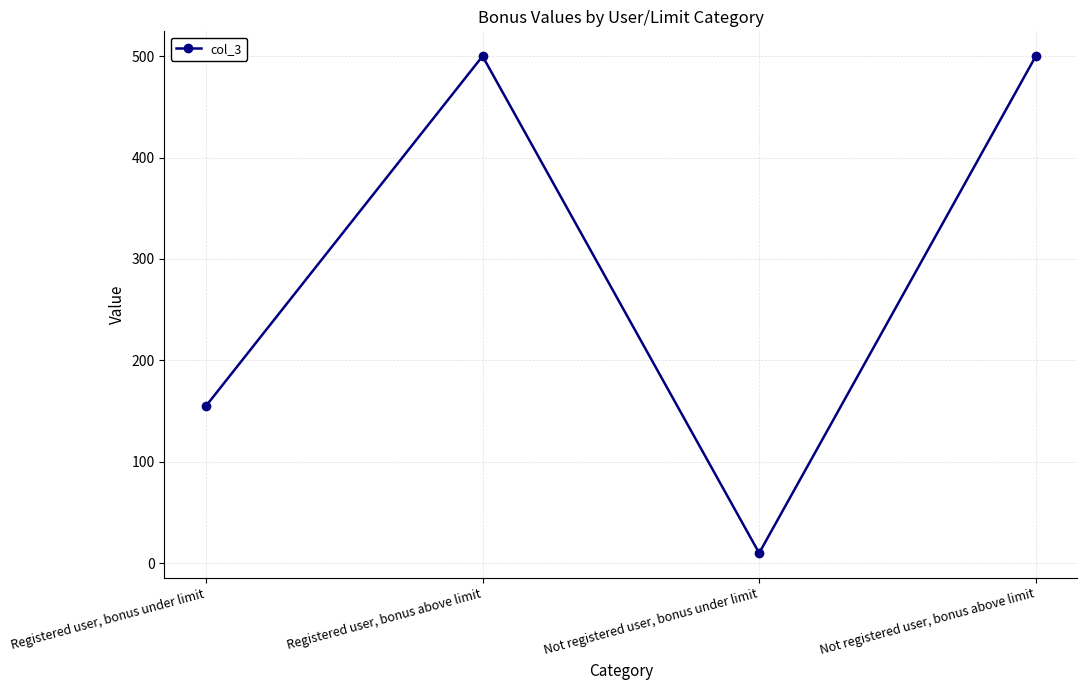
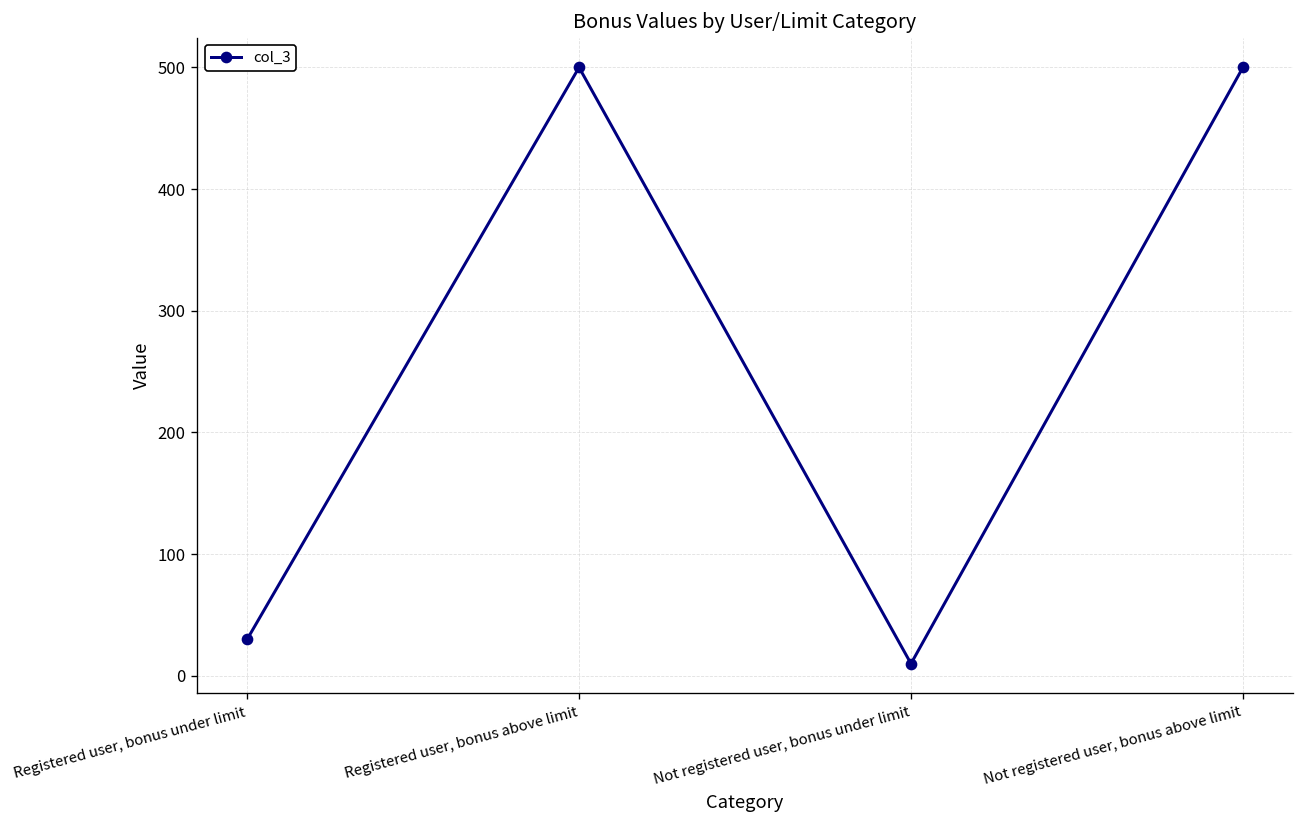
  {
-   "Registered user, bonus under limit": 155,
+   "Registered user, bonus under limit": 30,
    "Registered user, bonus above limit": 500,
    "Not registered user, bonus under limit": 10,
    "Not registered user, bonus above limit": 500
  }
